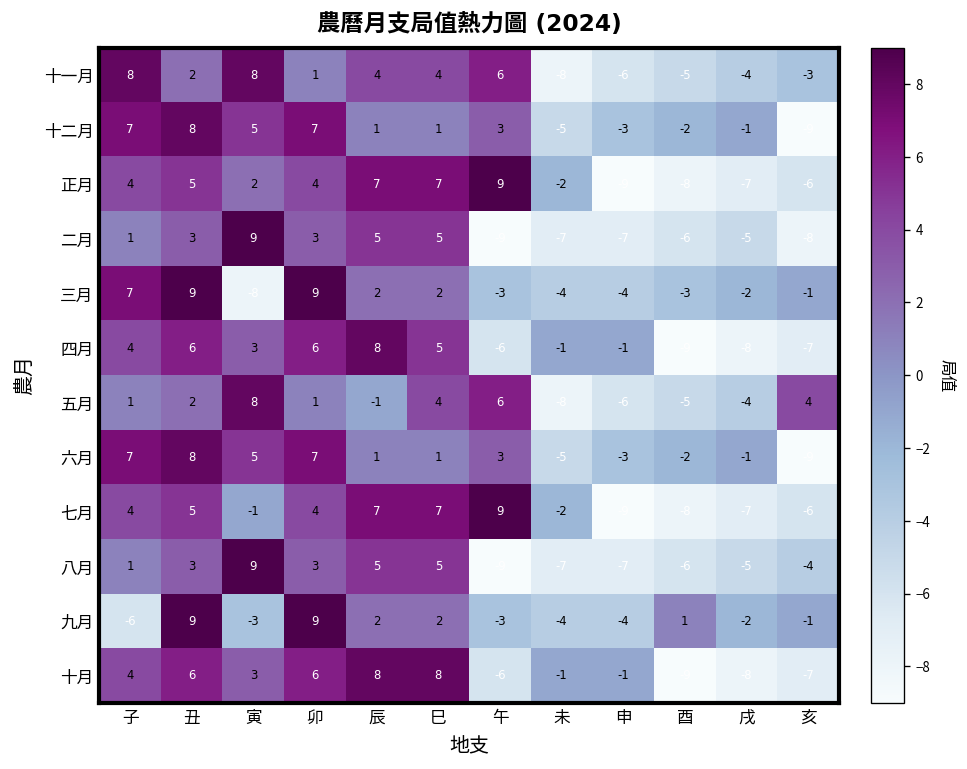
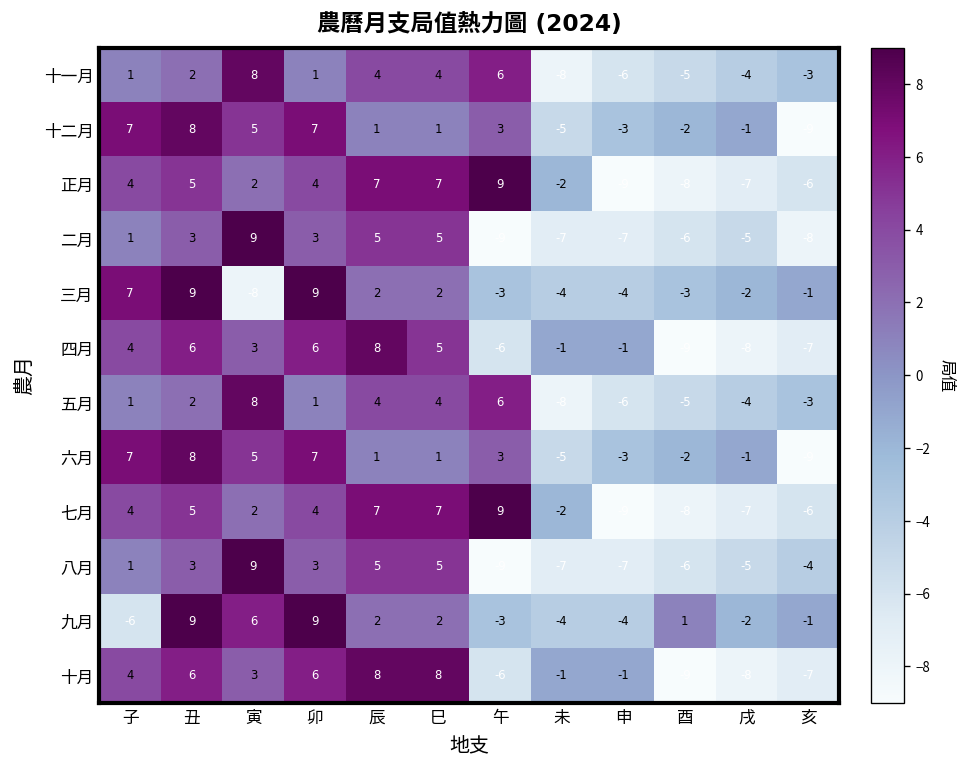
  {
    "十一月": {
-     "子": 8,
+     "子": 1,
      "丑": 2,
      "寅": 8,
      "卯": 1,
      "辰": 4,
      "巳": 4,
      "午": 6,
      "酉": -5,
      "戌": -4,
      "亥": -3
    },
    "十二月": {
      "子": 7,
      "丑": 8,
      "寅": 5,
      "卯": 7,
      "辰": 1,
      "巳": 1,
      "午": 3,
      "未": -5,
      "申": -3,
      "酉": -2,
      "戌": -1
    },
    "正月": {
      "子": 4,
      "丑": 5,
      "寅": 2,
      "卯": 4,
      "辰": 7,
      "巳": 7,
      "午": 9,
      "未": -2
    },
    "二月": {
      "子": 1,
      "丑": 3,
      "寅": 9,
      "卯": 3,
      "辰": 5,
      "巳": 5,
      "戌": -5
    },
    "三月": {
      "子": 7,
      "丑": 9,
      "卯": 9,
      "辰": 2,
      "巳": 2,
      "午": -3,
      "未": -4,
      "申": -4,
      "酉": -3,
      "戌": -2,
      "亥": -1
    },
    "四月": {
      "子": 4,
      "丑": 6,
      "寅": 3,
      "卯": 6,
      "辰": 8,
      "巳": 5,
      "未": -1,
      "申": -1
    },
    "五月": {
      "子": 1,
      "丑": 2,
      "寅": 8,
      "卯": 1,
-     "辰": -1,
+     "辰": 4,
      "巳": 4,
      "午": 6,
      "酉": -5,
      "戌": -4,
-     "亥": 4
+     "亥": -3
    },
    "六月": {
      "子": 7,
      "丑": 8,
      "寅": 5,
      "卯": 7,
      "辰": 1,
      "巳": 1,
      "午": 3,
      "未": -5,
      "申": -3,
      "酉": -2,
      "戌": -1
    },
    "七月": {
      "子": 4,
      "丑": 5,
-     "寅": -1,
+     "寅": 2,
      "卯": 4,
      "辰": 7,
      "巳": 7,
      "午": 9,
      "未": -2
    },
    "八月": {
      "子": 1,
      "丑": 3,
      "寅": 9,
      "卯": 3,
      "辰": 5,
      "巳": 5,
      "戌": -5,
      "亥": -4
    },
    "九月": {
      "丑": 9,
-     "寅": -3,
+     "寅": 6,
      "卯": 9,
      "辰": 2,
      "巳": 2,
      "午": -3,
      "未": -4,
      "申": -4,
      "酉": 1,
      "戌": -2,
      "亥": -1
    },
    "十月": {
      "子": 4,
      "丑": 6,
      "寅": 3,
      "卯": 6,
      "辰": 8,
      "巳": 8,
      "未": -1,
      "申": -1
    }
  }
